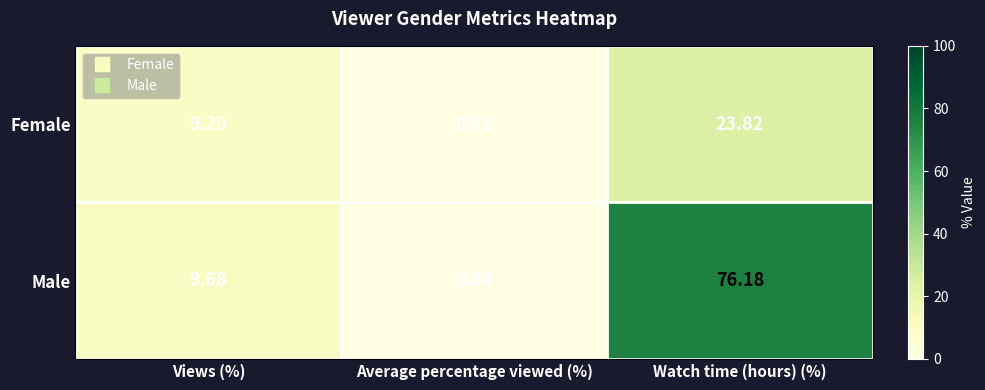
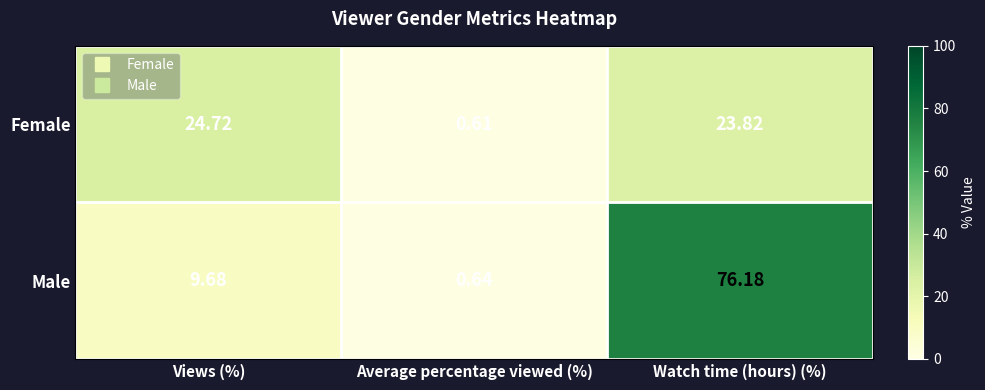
  {
    "Female": {
-     "Views (%)": 9.20,
+     "Views (%)": 24.72,
      "Watch time (hours) (%)": 23.82
    },
    "Male": {
      "Views (%)": 9.68,
      "Watch time (hours) (%)": 76.18
    }
  }
